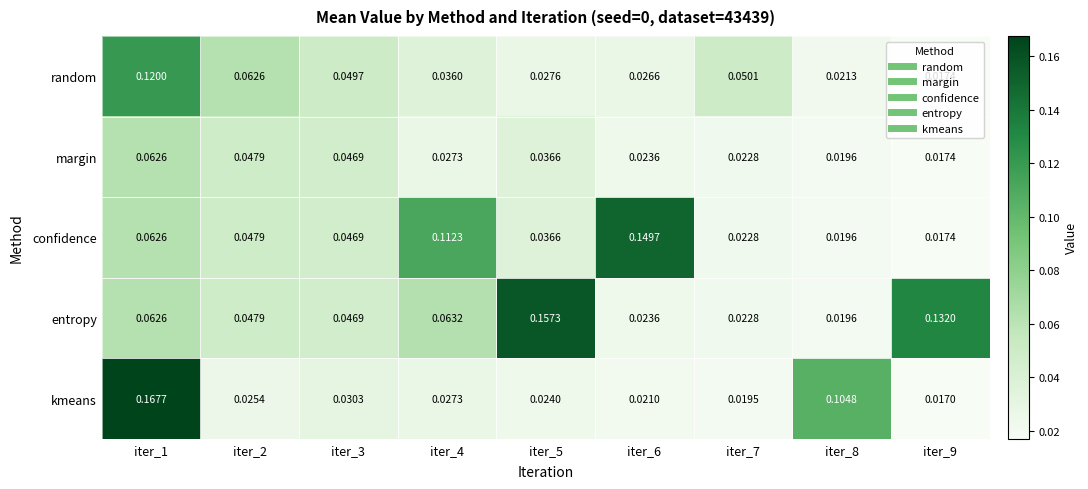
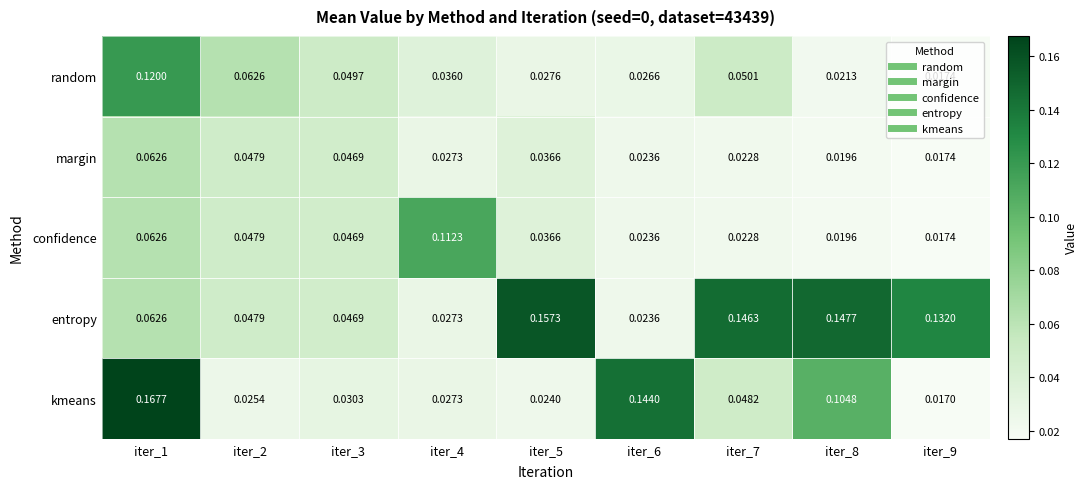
  {
    "random": {
      "iter_1": 0.1200,
      "iter_2": 0.0626,
      "iter_3": 0.0497,
      "iter_4": 0.0360,
      "iter_5": 0.0276,
      "iter_6": 0.0266,
      "iter_7": 0.0501,
      "iter_8": 0.0213
    },
    "margin": {
      "iter_1": 0.0626,
      "iter_2": 0.0479,
      "iter_3": 0.0469,
      "iter_4": 0.0273,
      "iter_5": 0.0366,
      "iter_6": 0.0236,
      "iter_7": 0.0228,
      "iter_8": 0.0196,
      "iter_9": 0.0174
    },
    "confidence": {
      "iter_1": 0.0626,
      "iter_2": 0.0479,
      "iter_3": 0.0469,
      "iter_4": 0.1123,
      "iter_5": 0.0366,
-     "iter_6": 0.1497,
+     "iter_6": 0.0236,
      "iter_7": 0.0228,
      "iter_8": 0.0196,
      "iter_9": 0.0174
    },
    "entropy": {
      "iter_1": 0.0626,
      "iter_2": 0.0479,
      "iter_3": 0.0469,
-     "iter_4": 0.0632,
+     "iter_4": 0.0273,
      "iter_5": 0.1573,
      "iter_6": 0.0236,
-     "iter_7": 0.0228,
-     "iter_8": 0.0196,
+     "iter_7": 0.1463,
+     "iter_8": 0.1477,
      "iter_9": 0.1320
    },
    "kmeans": {
      "iter_1": 0.1677,
      "iter_2": 0.0254,
      "iter_3": 0.0303,
      "iter_4": 0.0273,
      "iter_5": 0.0240,
-     "iter_6": 0.0210,
-     "iter_7": 0.0195,
+     "iter_6": 0.1440,
+     "iter_7": 0.0482,
      "iter_8": 0.1048,
      "iter_9": 0.0170
    }
  }
